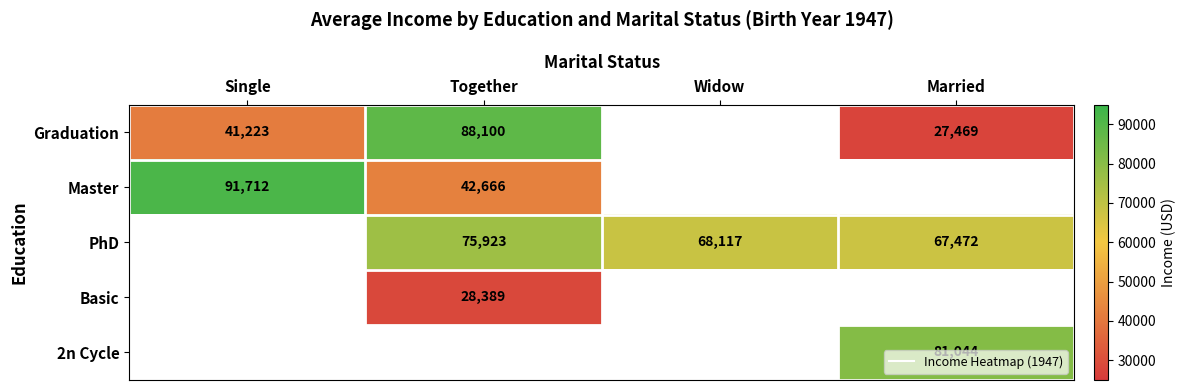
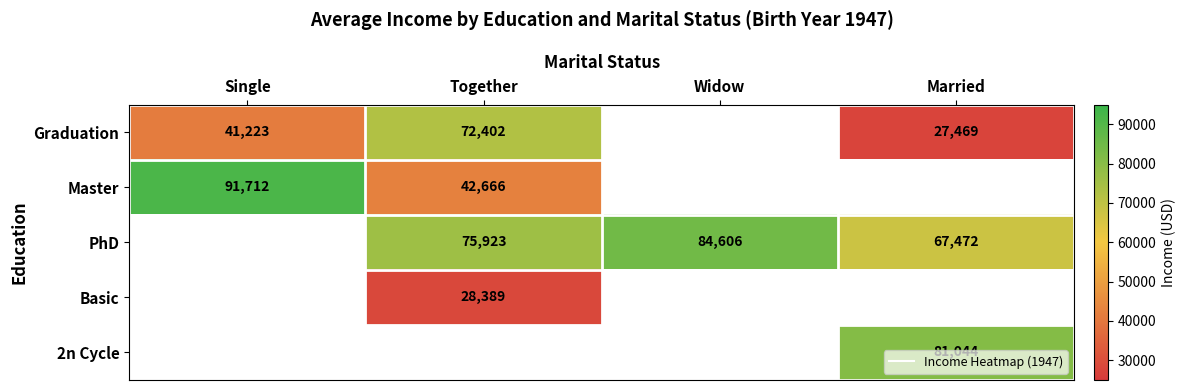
  {
    "Graduation": {
      "Single": "41,223",
-     "Together": "88,100",
+     "Together": "72,402",
      "Married": "27,469"
    },
    "Master": {
      "Single": "91,712",
      "Together": "42,666"
    },
    "PhD": {
      "Together": "75,923",
-     "Widow": "68,117",
+     "Widow": "84,606",
      "Married": "67,472"
    },
    "Basic": {
      "Together": "28,389"
    }
  }
